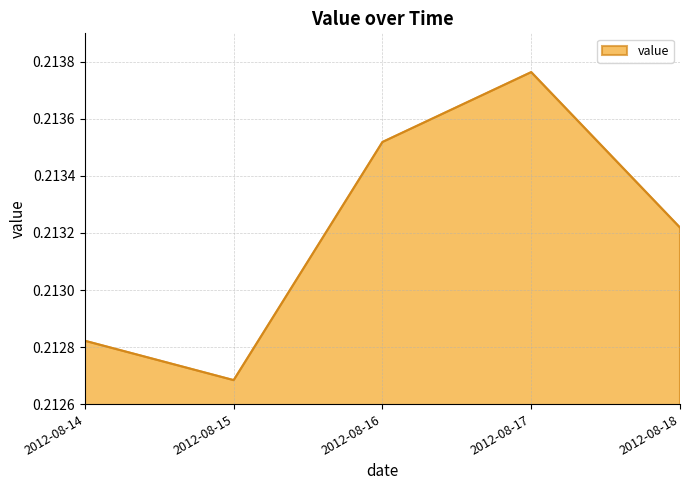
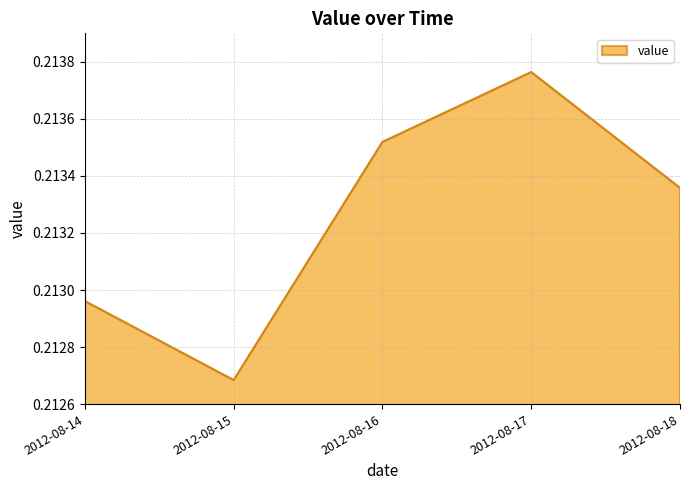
  {
-   "2012-08-14": 0.21282,
+   "2012-08-14": 0.21296,
    "2012-08-15": 0.21268,
    "2012-08-16": 0.21352,
    "2012-08-17": 0.21376,
-   "2012-08-18": 0.21322
+   "2012-08-18": 0.21336
  }
